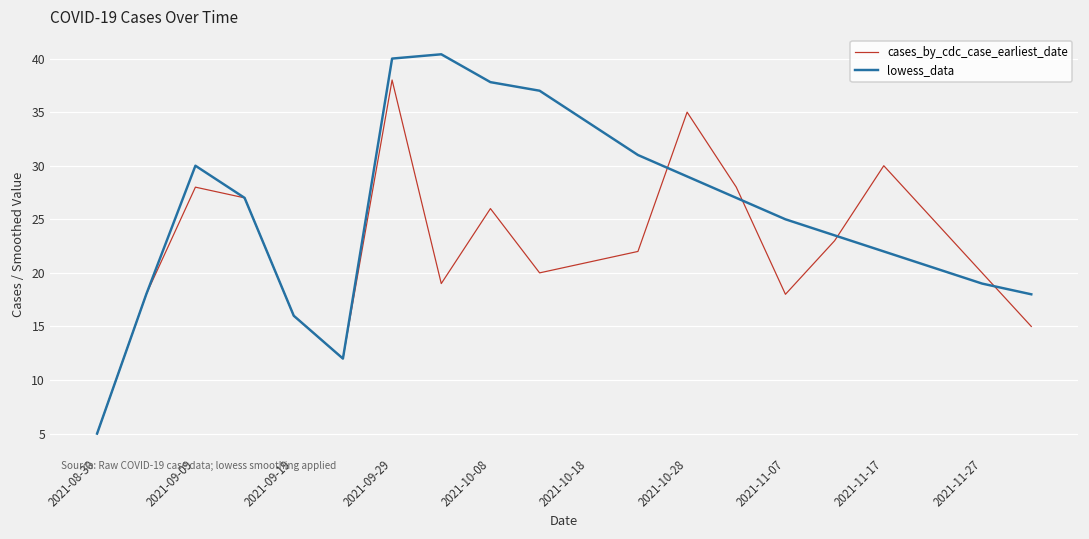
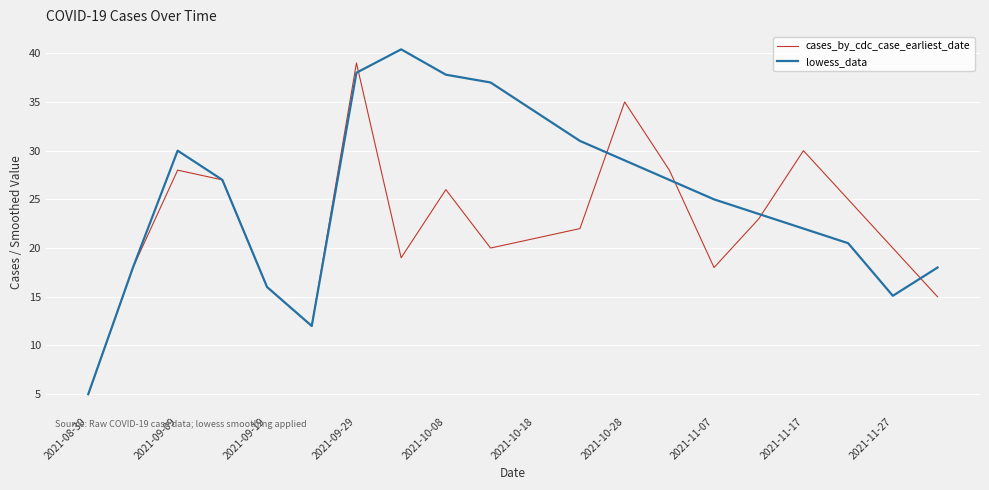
  {
    "cases_by_cdc_case_earliest_date": {
      "2021-09-09": 28,
-     "2021-09-29": 38,
+     "2021-09-29": 39,
      "2021-10-08": 26,
      "2021-10-18": 21,
      "2021-10-28": 35,
      "2021-11-07": 18,
      "2021-11-17": 30,
      "2021-11-27": 20
    },
    "lowess_data": {
      "2021-09-09": 30,
-     "2021-09-29": 40,
+     "2021-09-29": 38,
      "2021-10-08": 38,
      "2021-10-18": 34,
      "2021-10-28": 29,
      "2021-11-07": 25,
      "2021-11-17": 22,
-     "2021-11-27": 19
+     "2021-11-27": 15
    }
  }
